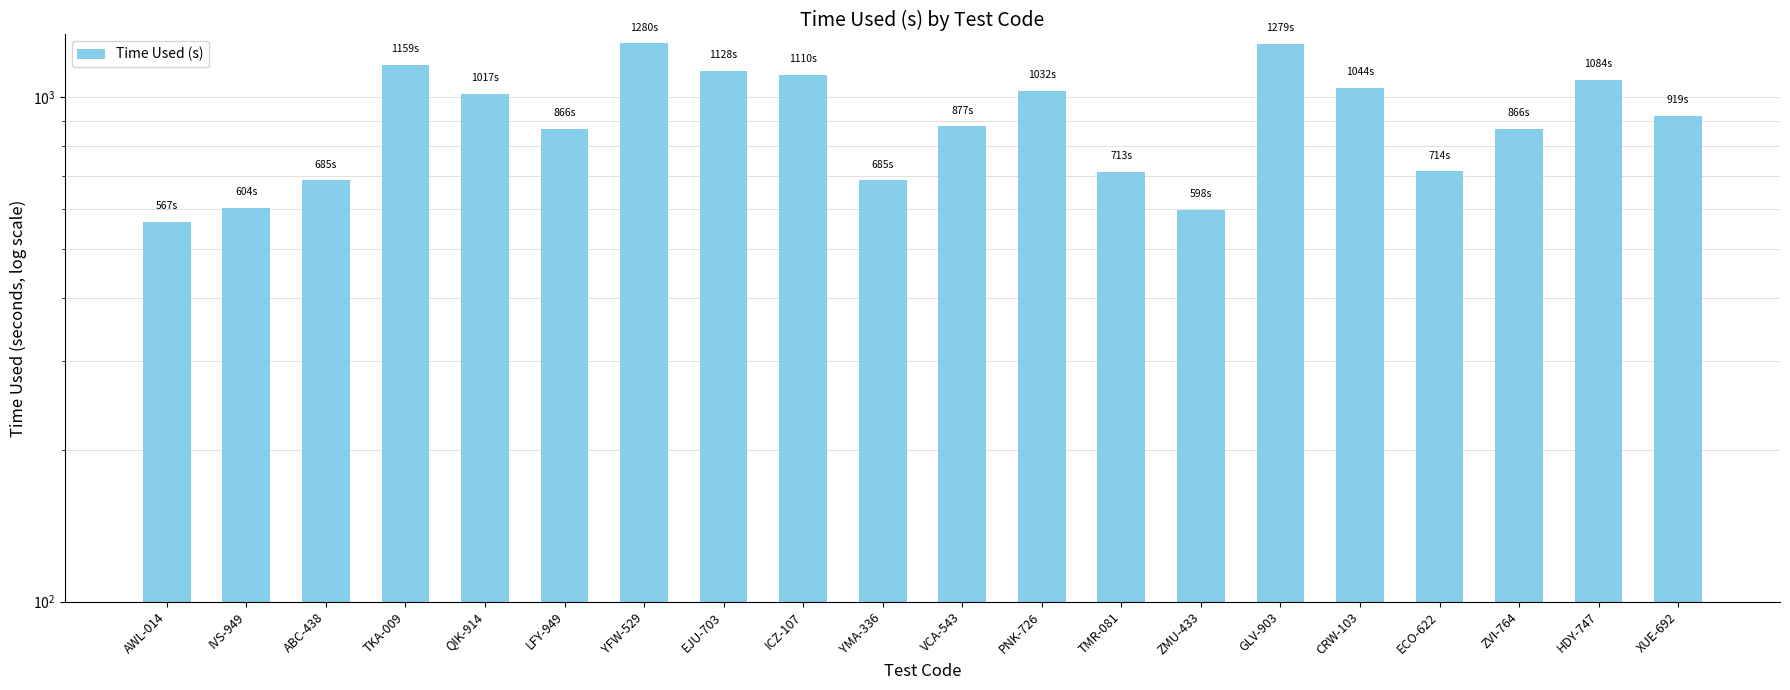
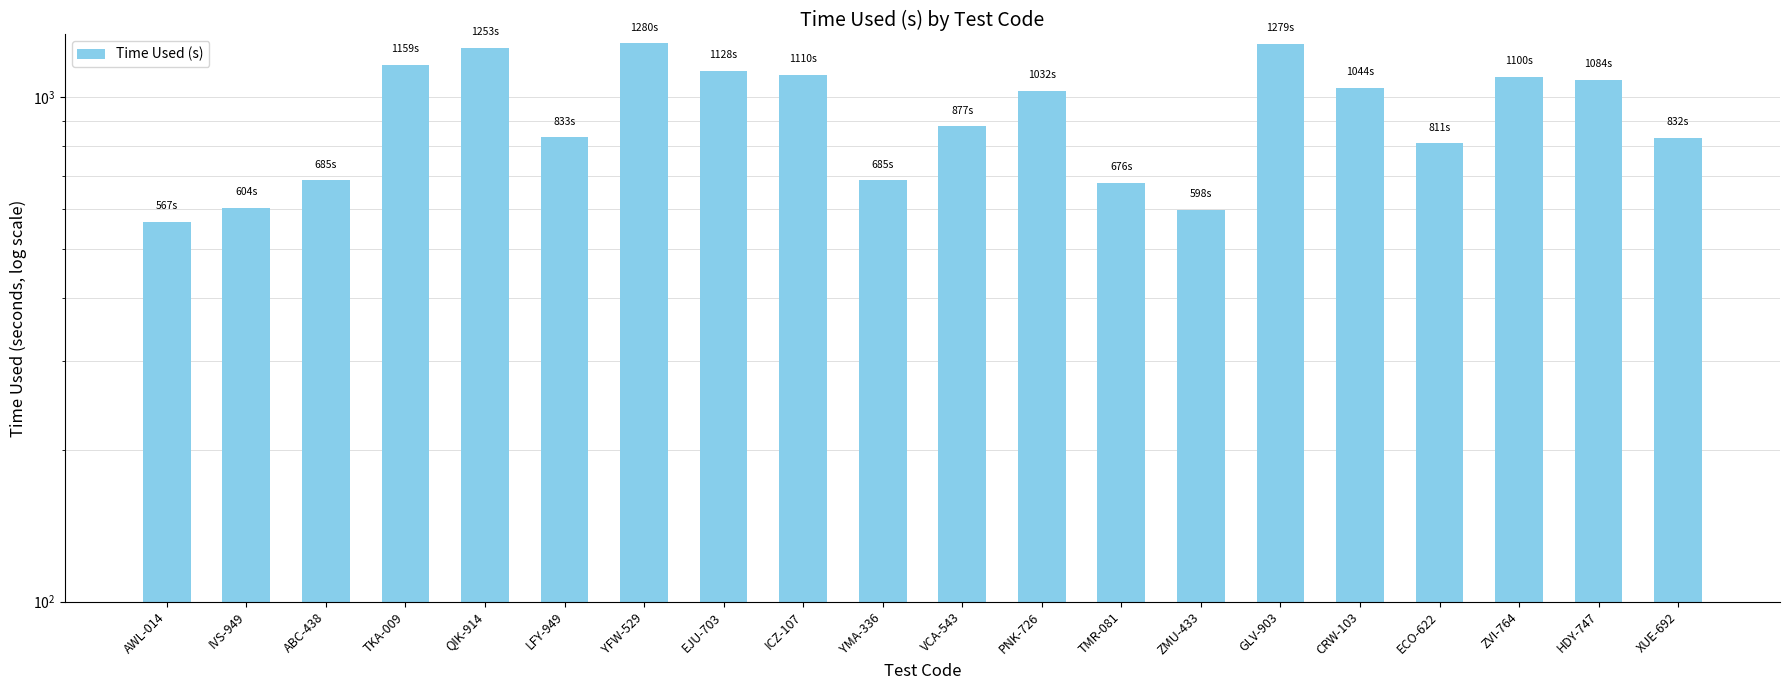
  {
    "AWL-014": "567s",
    "IVS-949": "604s",
    "ABC-438": "685s",
    "TKA-009": "1159s",
-   "QIK-914": "1017s",
-   "LFY-949": "866s",
+   "QIK-914": "1253s",
+   "LFY-949": "833s",
    "YFW-529": "1280s",
    "EJU-703": "1128s",
    "ICZ-107": "1110s",
    "YMA-336": "685s",
    "VCA-543": "877s",
    "PNK-726": "1032s",
-   "TMR-081": "713s",
+   "TMR-081": "676s",
    "ZMU-433": "598s",
    "GLV-903": "1279s",
    "CRW-103": "1044s",
-   "ECO-622": "714s",
-   "ZVI-764": "866s",
+   "ECO-622": "811s",
+   "ZVI-764": "1100s",
    "HDY-747": "1084s",
-   "XUE-692": "919s"
+   "XUE-692": "832s"
  }
